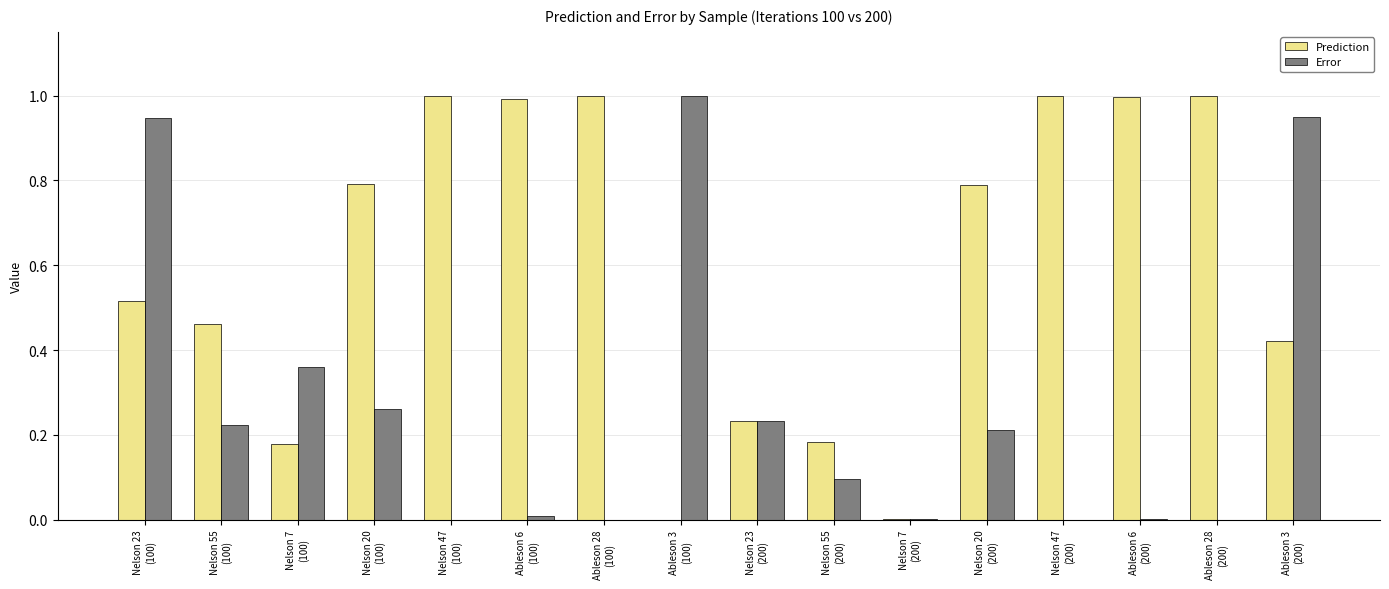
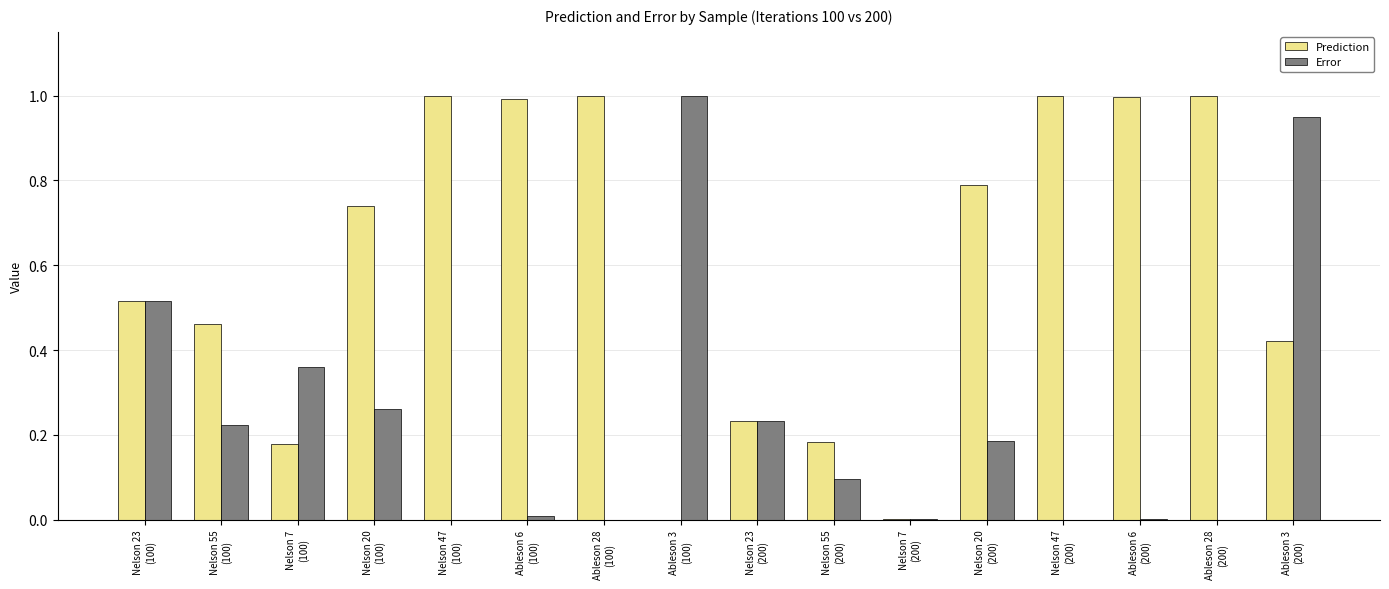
  {
    "Prediction": {
      "Nelson 23 (100)": 0.52,
      "Nelson 55 (100)": 0.46,
      "Nelson 7 (100)": 0.18,
-     "Nelson 20 (100)": 0.79,
+     "Nelson 20 (100)": 0.74,
      "Nelson 47 (100)": 1.00,
      "Ableson 6 (100)": 0.99,
      "Ableson 28 (100)": 1.00,
      "Nelson 23 (200)": 0.23,
      "Nelson 55 (200)": 0.18,
      "Nelson 20 (200)": 0.79,
      "Nelson 47 (200)": 1.00,
      "Ableson 6 (200)": 1.00,
      "Ableson 28 (200)": 1.00,
      "Ableson 3 (200)": 0.42
    },
    "Error": {
-     "Nelson 23 (100)": 0.95,
+     "Nelson 23 (100)": 0.52,
      "Nelson 55 (100)": 0.22,
      "Nelson 7 (100)": 0.36,
      "Nelson 20 (100)": 0.26,
      "Ableson 6 (100)": 0.01,
      "Ableson 3 (100)": 1.00,
      "Nelson 23 (200)": 0.23,
      "Nelson 55 (200)": 0.10,
-     "Nelson 20 (200)": 0.21,
+     "Nelson 20 (200)": 0.19,
      "Ableson 3 (200)": 0.95
    }
  }
